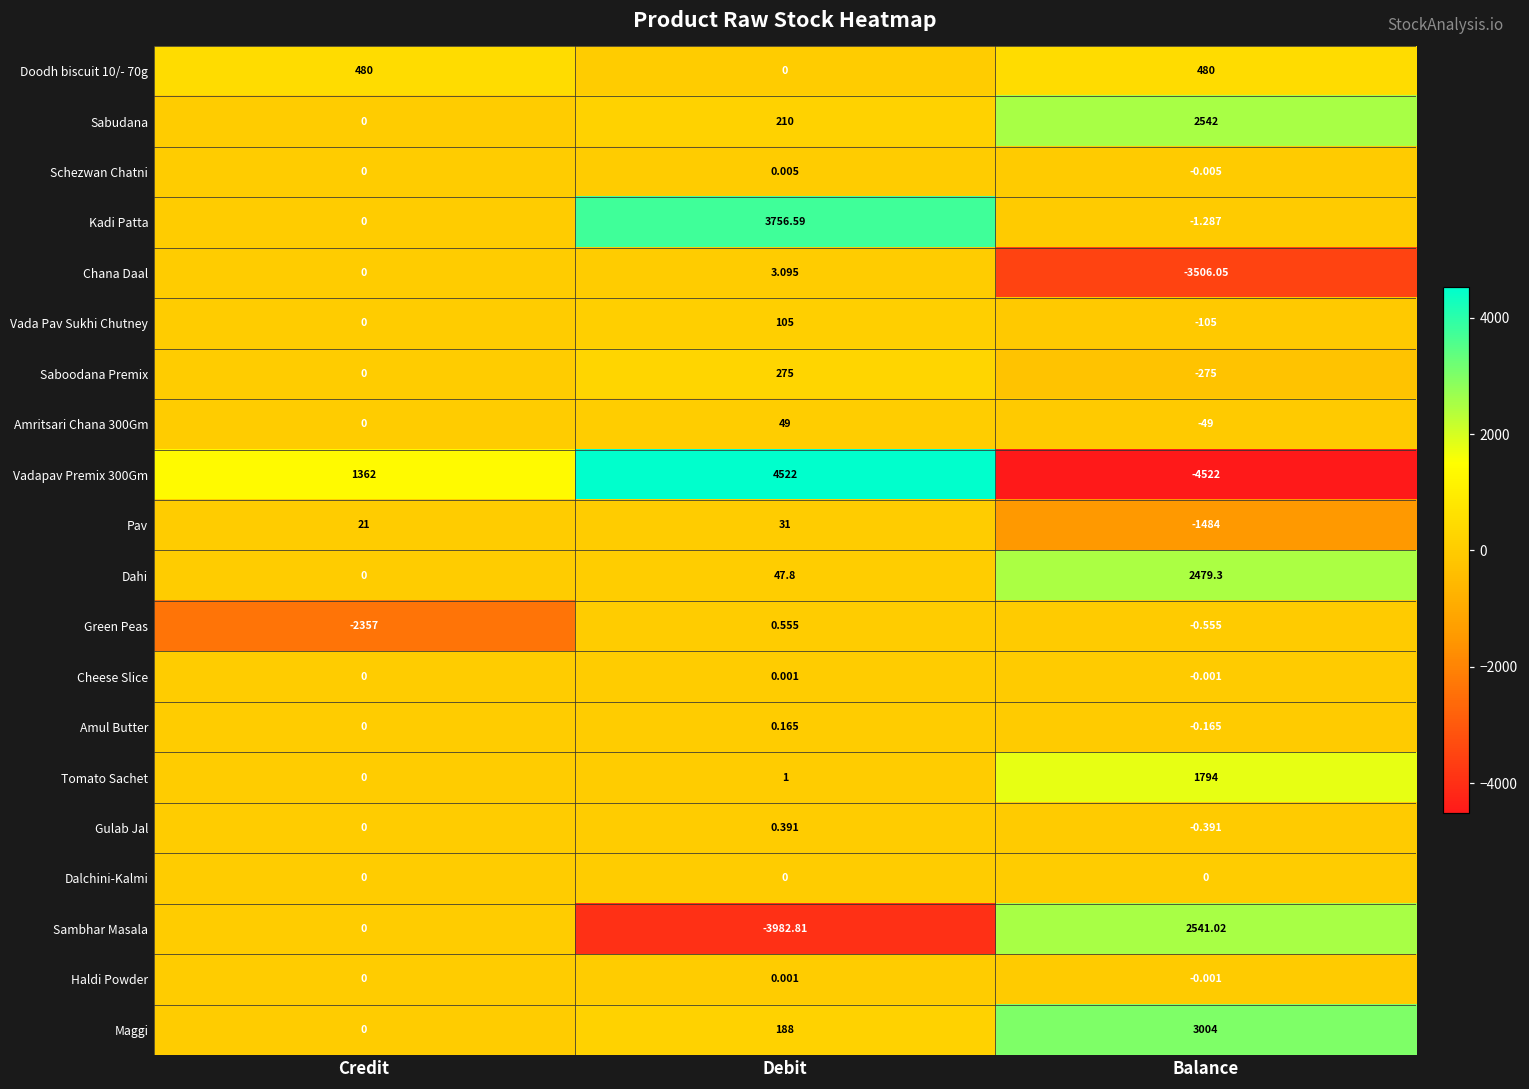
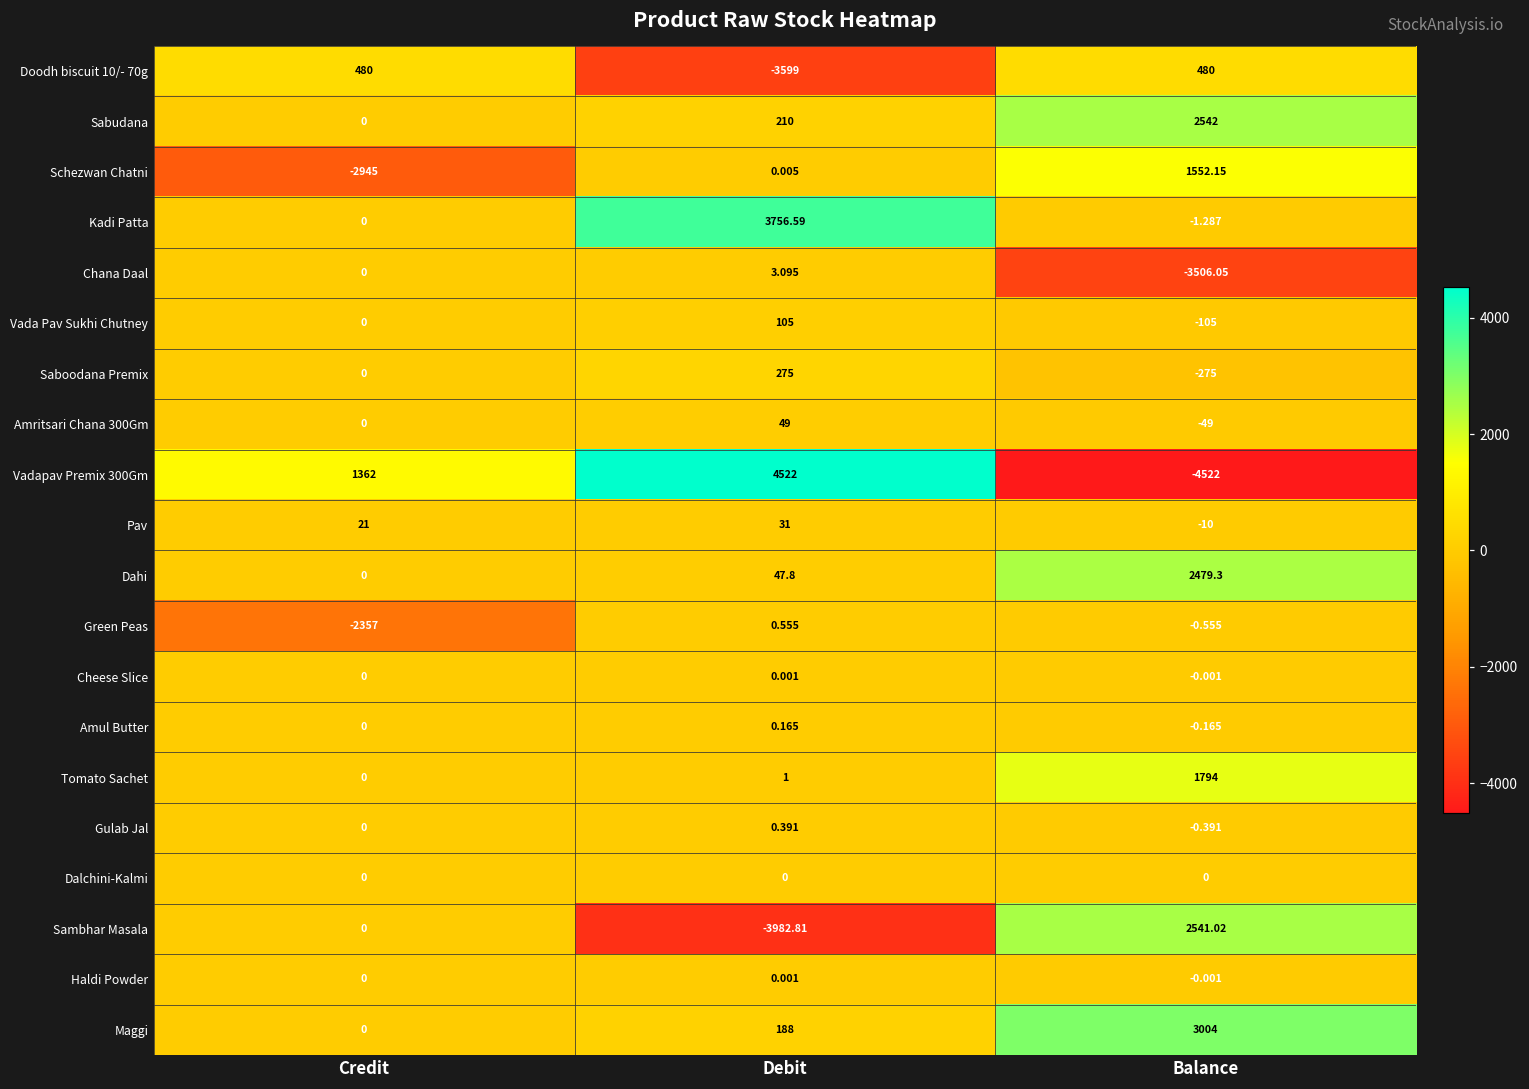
  {
    "Doodh biscuit 10/- 70g": {
      "Credit": 480,
-     "Debit": 0,
+     "Debit": -3599,
      "Balance": 480
    },
    "Sabudana": {
      "Credit": 0,
      "Debit": 210,
      "Balance": 2542
    },
    "Schezwan Chatni": {
-     "Credit": 0,
+     "Credit": -2945,
      "Debit": 0.005,
-     "Balance": -0.005
+     "Balance": 1552.15
    },
    "Kadi Patta": {
      "Credit": 0,
      "Debit": 3756.59,
      "Balance": -1.287
    },
    "Chana Daal": {
      "Credit": 0,
      "Debit": 3.095,
      "Balance": -3506.05
    },
    "Vada Pav Sukhi Chutney": {
      "Credit": 0,
      "Debit": 105,
      "Balance": -105
    },
    "Saboodana Premix": {
      "Credit": 0,
      "Debit": 275,
      "Balance": -275
    },
    "Amritsari Chana 300Gm": {
      "Credit": 0,
      "Debit": 49,
      "Balance": -49
    },
    "Vadapav Premix 300Gm": {
      "Credit": 1362,
      "Debit": 4522,
      "Balance": -4522
    },
    "Pav": {
      "Credit": 21,
      "Debit": 31,
-     "Balance": -1484
+     "Balance": -10
    },
    "Dahi": {
      "Credit": 0,
      "Debit": 47.8,
      "Balance": 2479.3
    },
    "Green Peas": {
      "Credit": -2357,
      "Debit": 0.555,
      "Balance": -0.555
    },
    "Cheese Slice": {
      "Credit": 0,
      "Debit": 0.001,
      "Balance": -0.001
    },
    "Amul Butter": {
      "Credit": 0,
      "Debit": 0.165,
      "Balance": -0.165
    },
    "Tomato Sachet": {
      "Credit": 0,
      "Debit": 1,
      "Balance": 1794
    },
    "Gulab Jal": {
      "Credit": 0,
      "Debit": 0.391,
      "Balance": -0.391
    },
    "Dalchini-Kalmi": {
      "Credit": 0,
      "Debit": 0,
      "Balance": 0
    },
    "Sambhar Masala": {
      "Credit": 0,
      "Debit": -3982.81,
      "Balance": 2541.02
    },
    "Haldi Powder": {
      "Credit": 0,
      "Debit": 0.001,
      "Balance": -0.001
    },
    "Maggi": {
      "Credit": 0,
      "Debit": 188,
      "Balance": 3004
    }
  }
